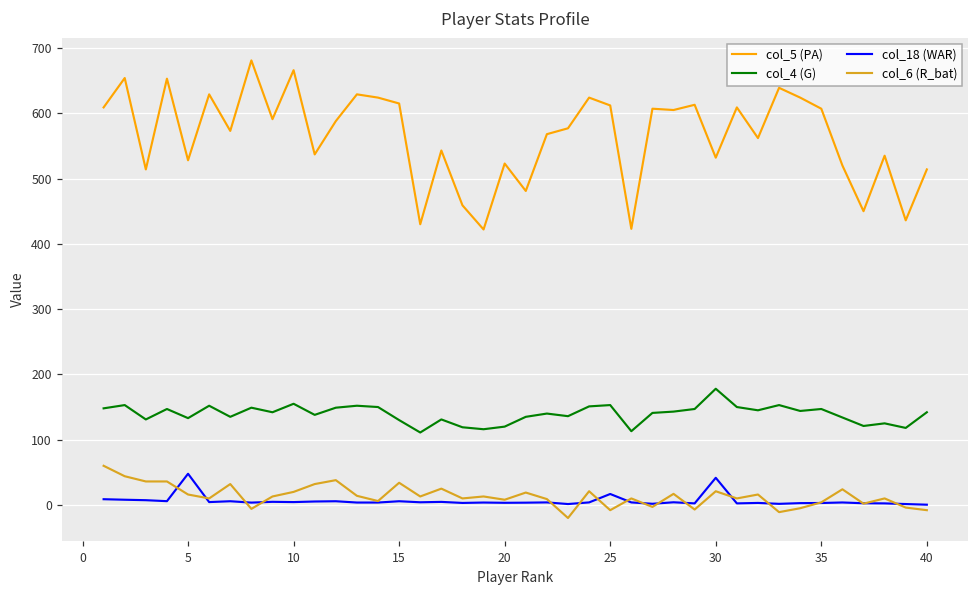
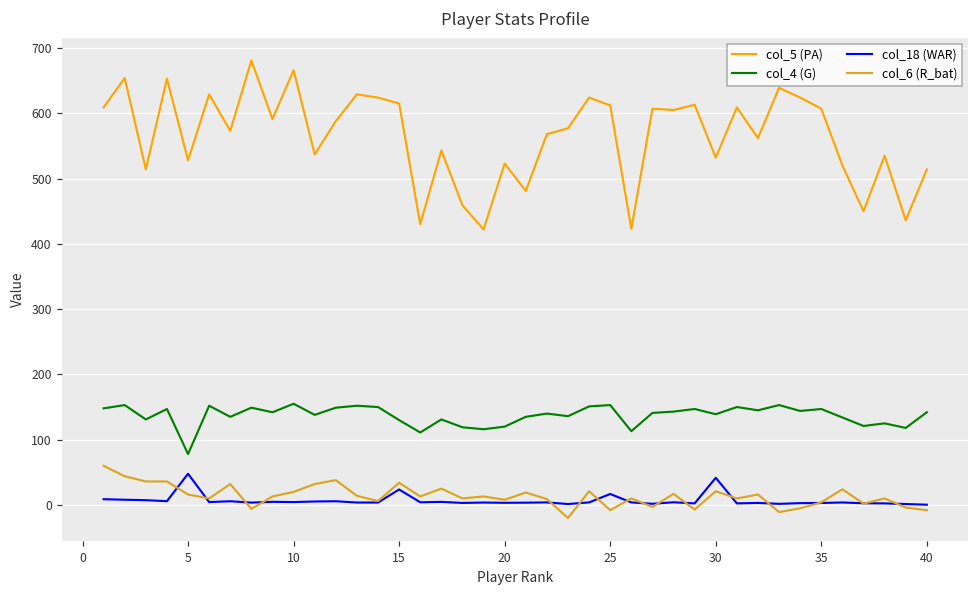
  {
    "col_4 (G)": {
-     "5": 130,
+     "5": 80,
      "10": 160,
      "15": 130,
      "20": 120,
      "25": 150,
-     "30": 180,
+     "30": 140,
      "35": 150,
      "40": 140
    },
    "col_18 (WAR)": {
      "5": 50,
      "10": 0,
-     "15": 10,
+     "15": 20,
      "20": 0,
      "25": 20,
      "30": 40,
      "40": 0
    }
  }
